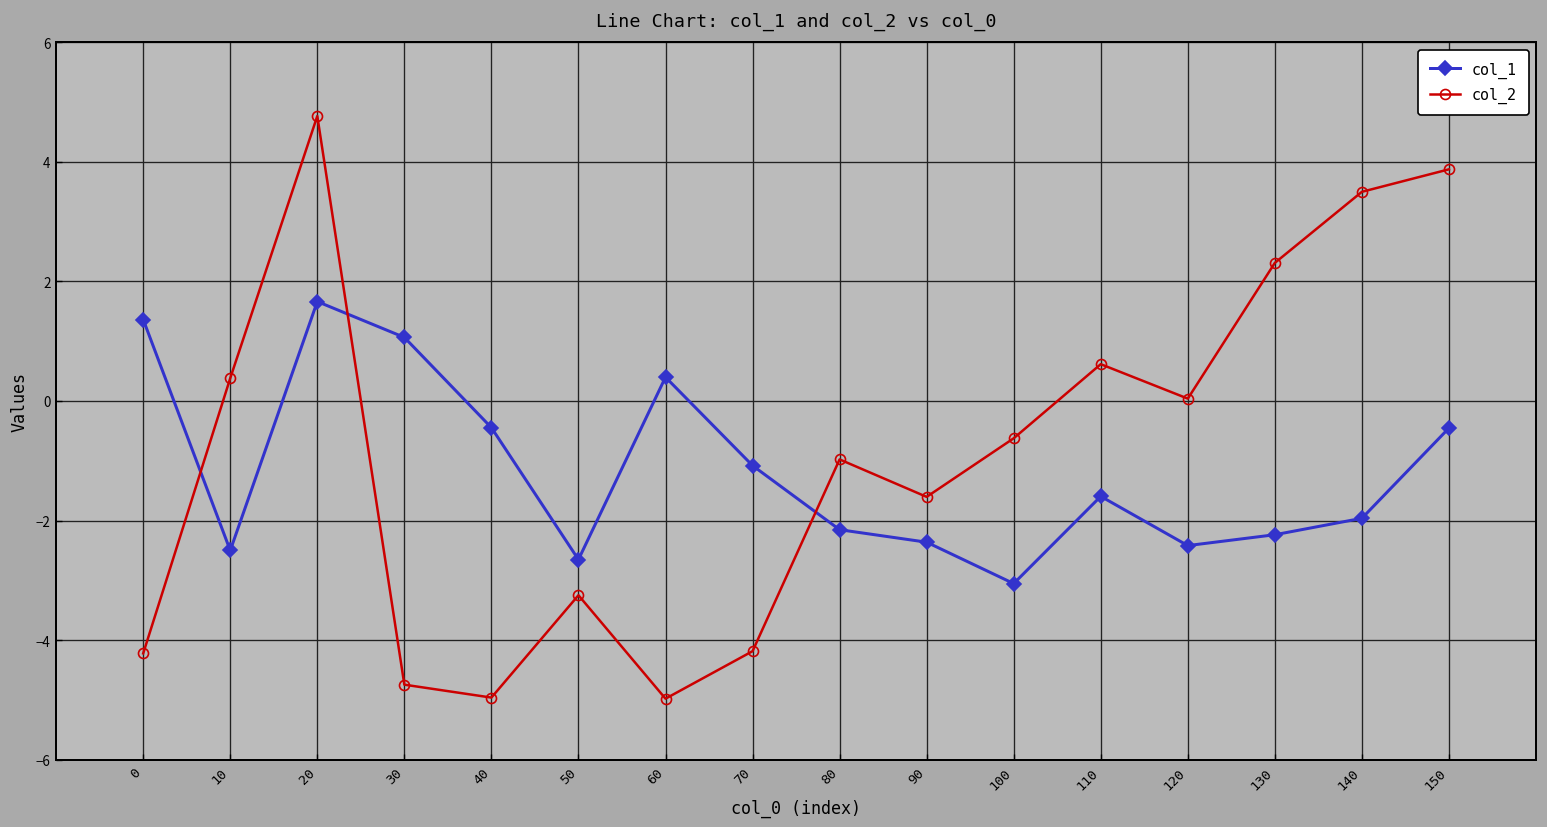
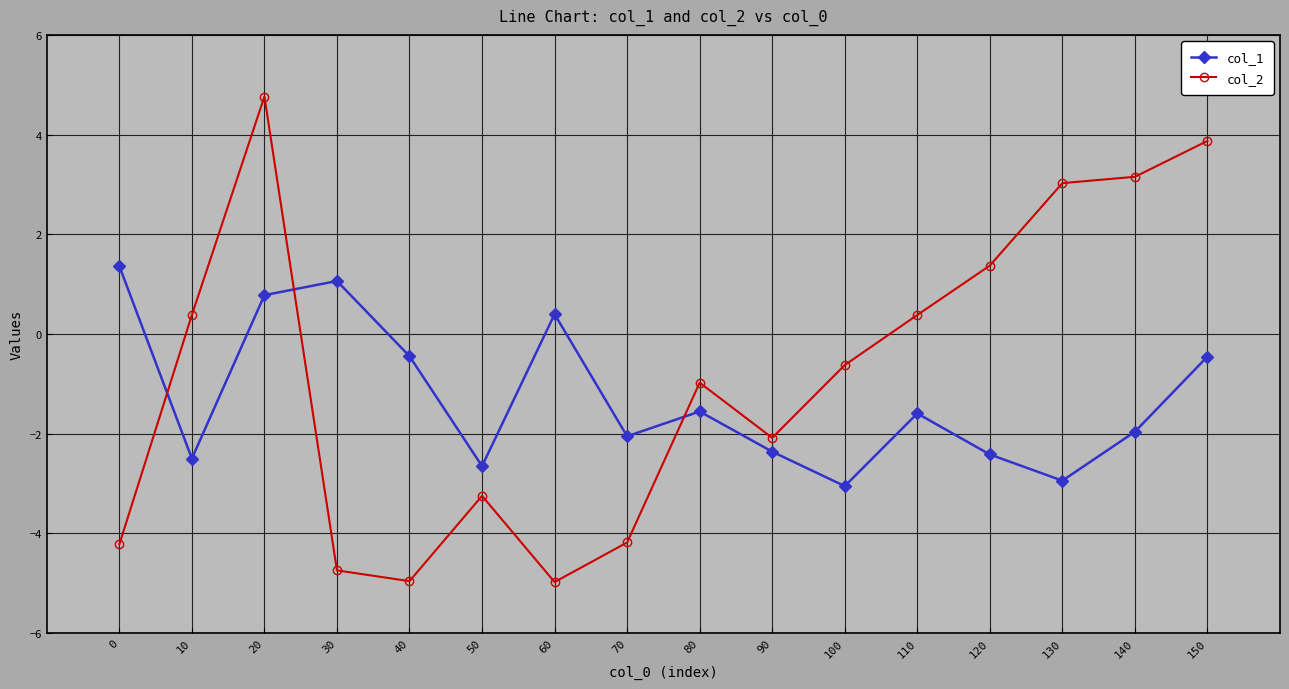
  {
    "col_1": {
      "0": 1.4,
      "10": -2.5,
-     "20": 1.7,
+     "20": 0.8,
      "30": 1.1,
      "40": -0.4,
      "50": -2.7,
      "60": 0.4,
-     "70": -1.1,
-     "80": -2.2,
+     "70": -2.1,
+     "80": -1.6,
      "90": -2.4,
      "100": -3.1,
      "110": -1.6,
      "120": -2.4,
-     "130": -2.2,
+     "130": -2.9,
      "140": -2.0,
      "150": -0.5
    },
    "col_2": {
      "0": -4.2,
      "10": 0.4,
      "20": 4.8,
      "30": -4.7,
      "40": -5.0,
      "50": -3.2,
      "60": -5.0,
      "70": -4.2,
      "80": -1.0,
-     "90": -1.6,
+     "90": -2.1,
      "100": -0.6,
-     "110": 0.6,
-     "120": 0.0,
-     "130": 2.3,
-     "140": 3.5,
+     "110": 0.4,
+     "120": 1.4,
+     "130": 3.0,
+     "140": 3.2,
      "150": 3.9
    }
  }
